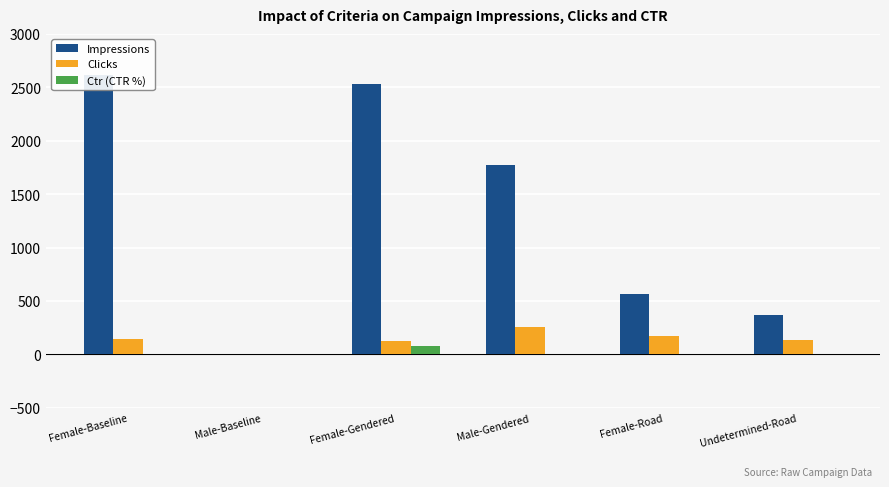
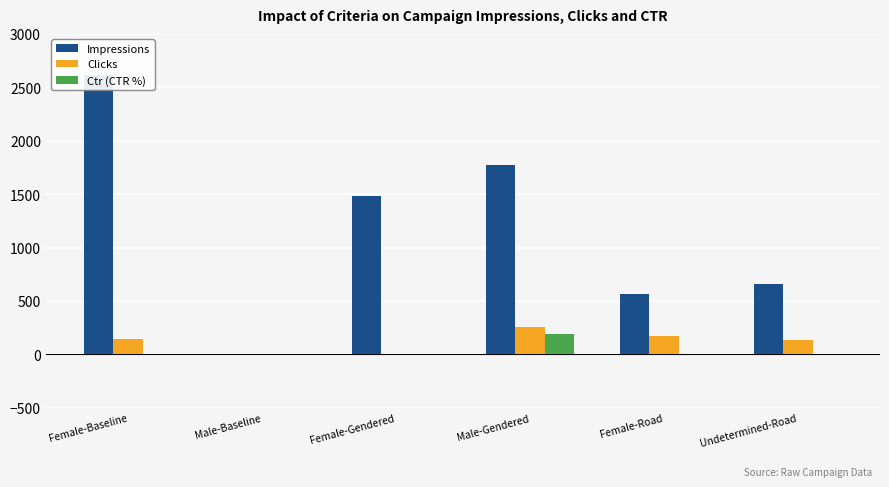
  {
    "Impressions": {
      "Male-Baseline": 0,
-     "Female-Gendered": 2530,
+     "Female-Gendered": 1480,
      "Male-Gendered": 1770,
      "Female-Road": 570,
-     "Undetermined-Road": 370
+     "Undetermined-Road": 660
    },
    "Clicks": {
      "Female-Baseline": 140,
      "Male-Baseline": 0,
-     "Female-Gendered": 130,
+     "Female-Gendered": 10,
      "Male-Gendered": 260,
      "Female-Road": 170,
      "Undetermined-Road": 130
    },
    "Ctr (CTR %)": {
      "Male-Baseline": 0,
-     "Female-Gendered": 80,
-     "Male-Gendered": 0
+     "Female-Gendered": 0,
+     "Male-Gendered": 190
    }
  }
